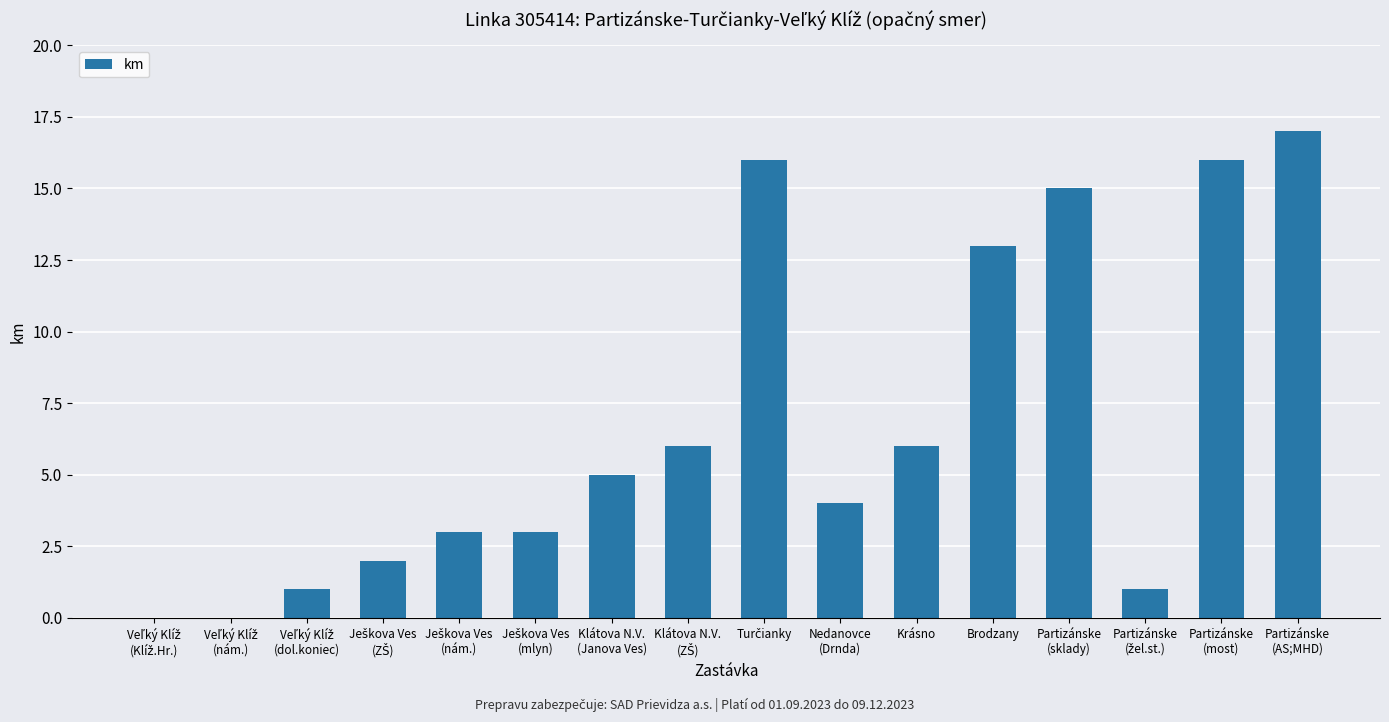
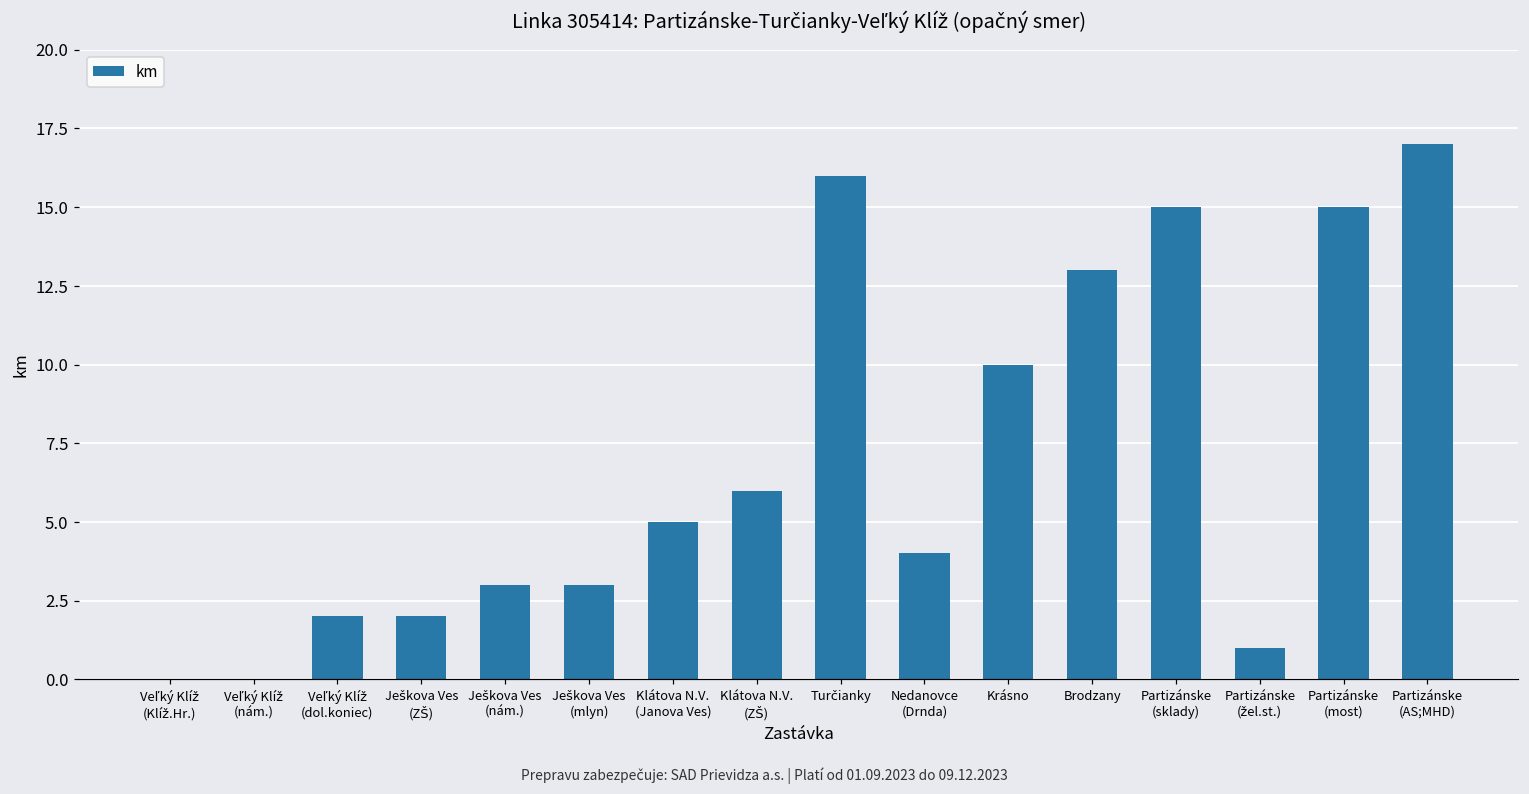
  {
    "Veľký Klíž (Klíž.Hr.)": 0,
    "Veľký Klíž (nám.)": 0,
-   "Veľký Klíž (dol.koniec)": 1,
+   "Veľký Klíž (dol.koniec)": 2,
    "Ješkova Ves (ZŠ)": 2,
    "Ješkova Ves (nám.)": 3,
    "Ješkova Ves (mlyn)": 3,
    "Klátova N.V. (Janova Ves)": 5,
    "Klátova N.V. (ZŠ)": 6,
    "Turčianky": 16,
    "Nedanovce (Drnda)": 4,
-   "Krásno": 6,
+   "Krásno": 10,
    "Brodzany": 13,
    "Partizánske (sklady)": 15,
    "Partizánske (žel.st.)": 1,
-   "Partizánske (most)": 16,
+   "Partizánske (most)": 15,
    "Partizánske (AS;MHD)": 17
  }
